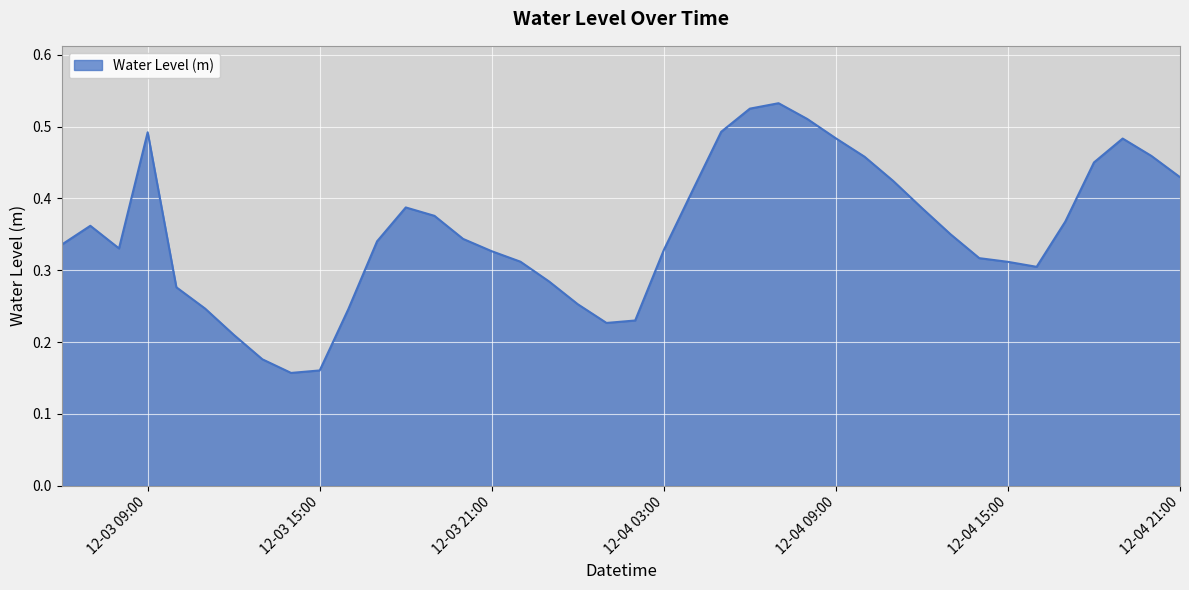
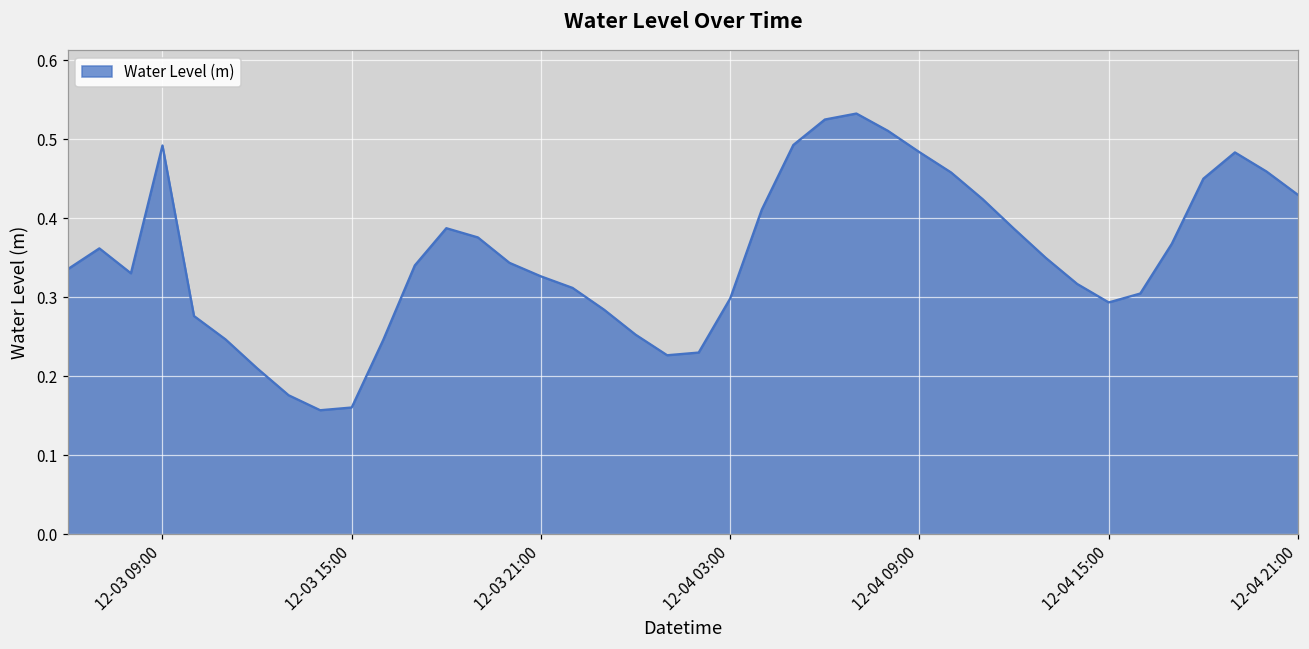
  {
    "12-03 09:00": 0.49,
    "12-03 15:00": 0.16,
    "12-03 21:00": 0.33,
-   "12-04 03:00": 0.33,
+   "12-04 03:00": 0.30,
    "12-04 09:00": 0.48,
-   "12-04 15:00": 0.31,
+   "12-04 15:00": 0.29,
    "12-04 21:00": 0.43
  }
